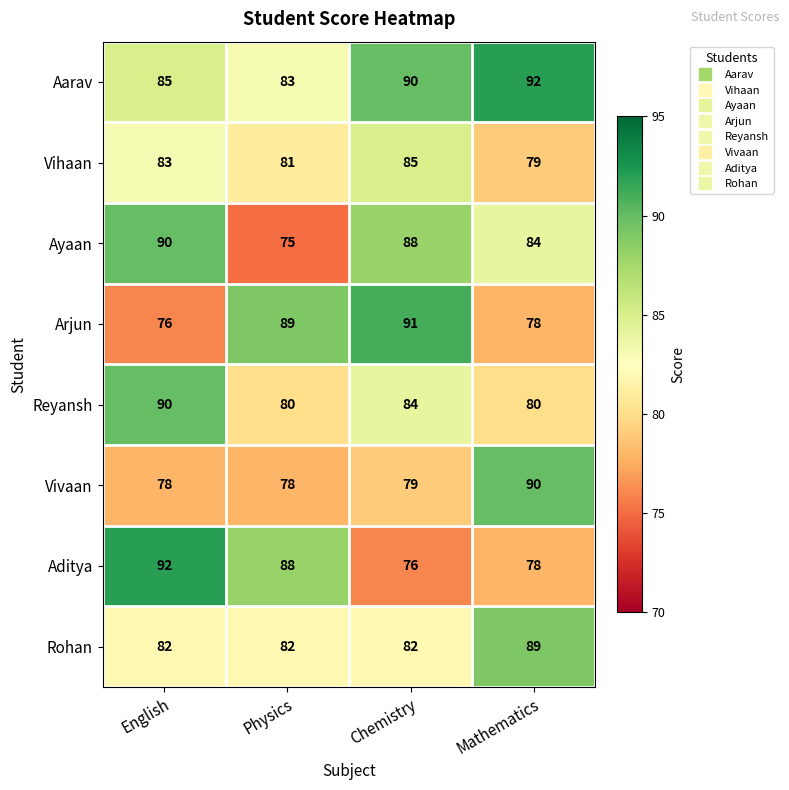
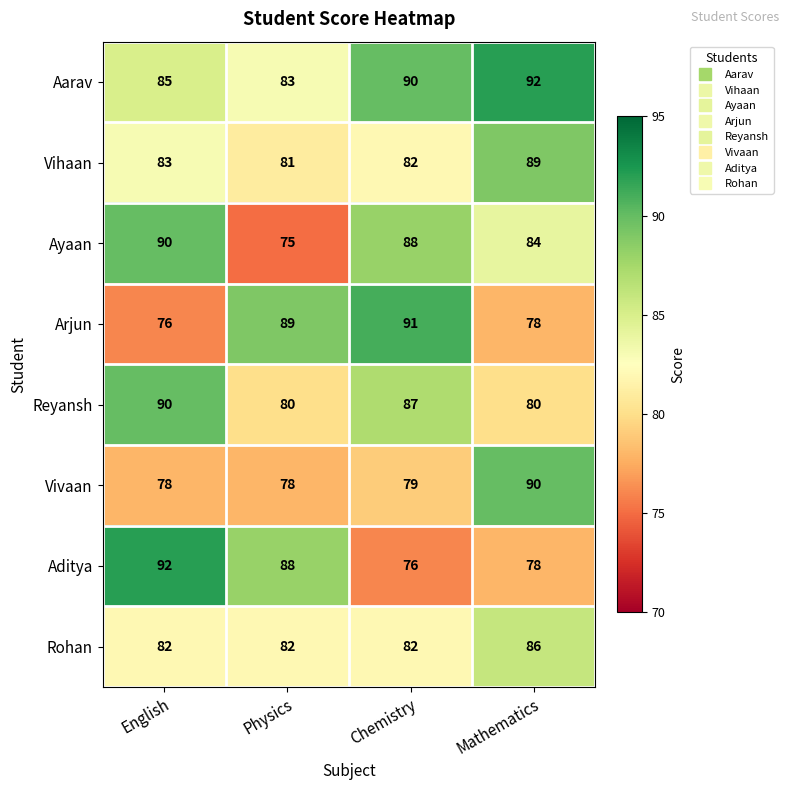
  {
    "Aarav": {
      "English": 85,
      "Physics": 83,
      "Chemistry": 90,
      "Mathematics": 92
    },
    "Vihaan": {
      "English": 83,
      "Physics": 81,
-     "Chemistry": 85,
-     "Mathematics": 79
+     "Chemistry": 82,
+     "Mathematics": 89
    },
    "Ayaan": {
      "English": 90,
      "Physics": 75,
      "Chemistry": 88,
      "Mathematics": 84
    },
    "Arjun": {
      "English": 76,
      "Physics": 89,
      "Chemistry": 91,
      "Mathematics": 78
    },
    "Reyansh": {
      "English": 90,
      "Physics": 80,
-     "Chemistry": 84,
+     "Chemistry": 87,
      "Mathematics": 80
    },
    "Vivaan": {
      "English": 78,
      "Physics": 78,
      "Chemistry": 79,
      "Mathematics": 90
    },
    "Aditya": {
      "English": 92,
      "Physics": 88,
      "Chemistry": 76,
      "Mathematics": 78
    },
    "Rohan": {
      "English": 82,
      "Physics": 82,
      "Chemistry": 82,
-     "Mathematics": 89
+     "Mathematics": 86
    }
  }
